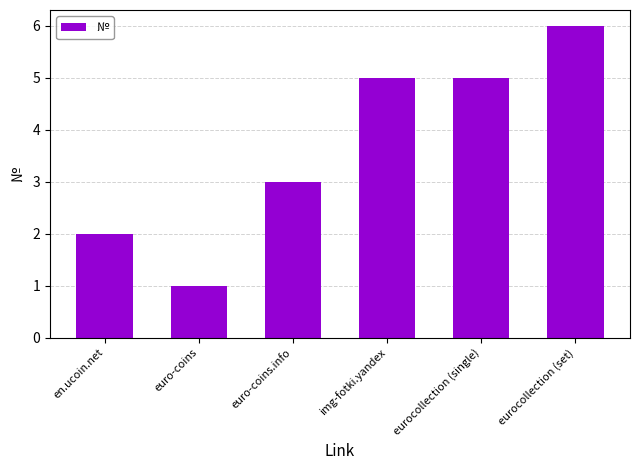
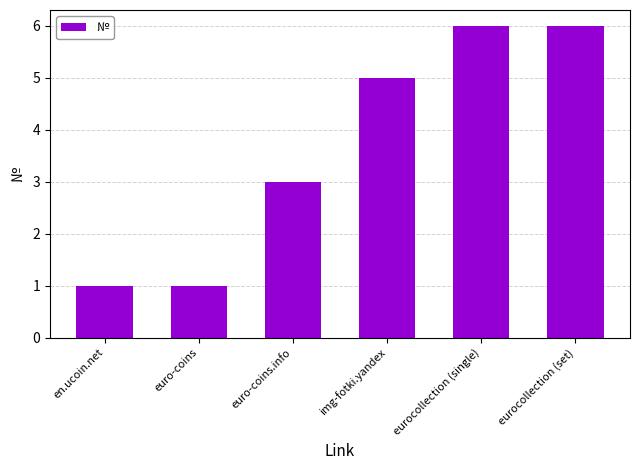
  {
-   "en.ucoin.net": 2,
+   "en.ucoin.net": 1,
    "euro-coins": 1,
    "euro-coins.info": 3,
    "img-fotki.yandex": 5,
-   "eurocollection (single)": 5,
+   "eurocollection (single)": 6,
    "eurocollection (set)": 6
  }
